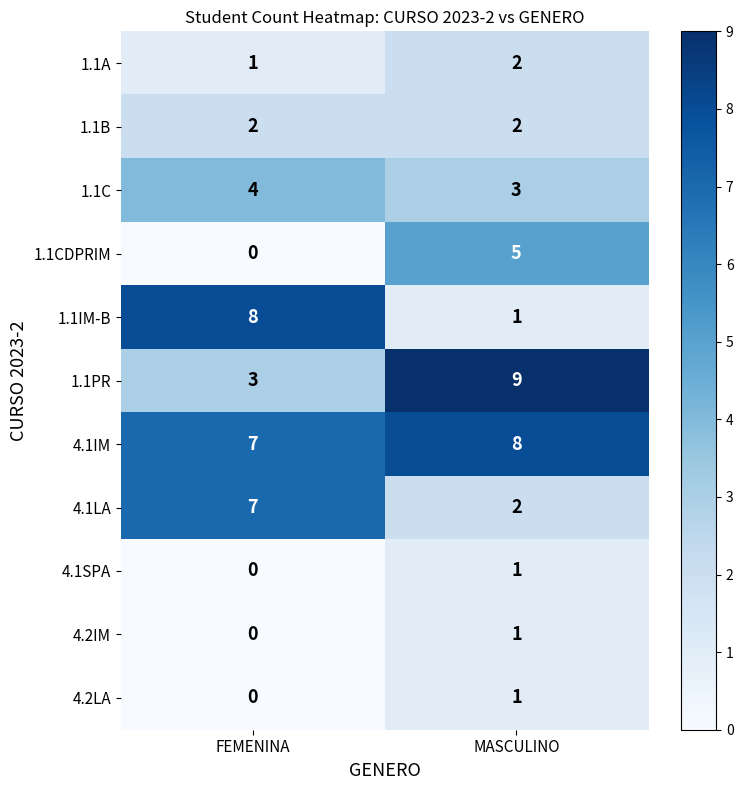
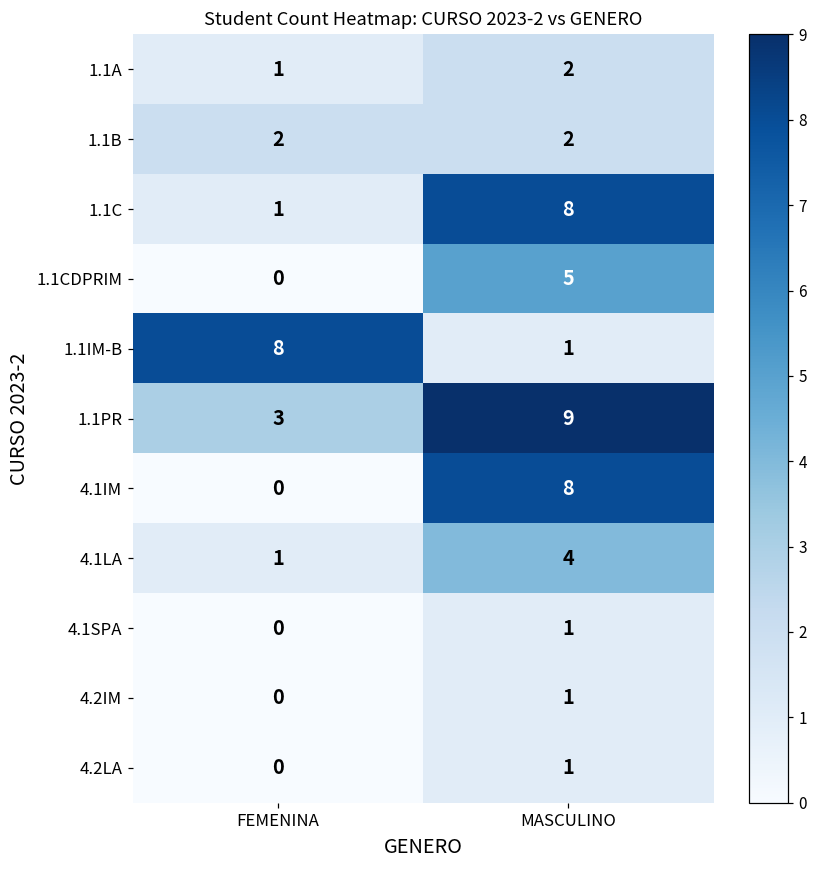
  {
    "1.1A": {
      "FEMENINA": 1,
      "MASCULINO": 2
    },
    "1.1B": {
      "FEMENINA": 2,
      "MASCULINO": 2
    },
    "1.1C": {
-     "FEMENINA": 4,
-     "MASCULINO": 3
+     "FEMENINA": 1,
+     "MASCULINO": 8
    },
    "1.1CDPRIM": {
      "FEMENINA": 0,
      "MASCULINO": 5
    },
    "1.1IM-B": {
      "FEMENINA": 8,
      "MASCULINO": 1
    },
    "1.1PR": {
      "FEMENINA": 3,
      "MASCULINO": 9
    },
    "4.1IM": {
-     "FEMENINA": 7,
+     "FEMENINA": 0,
      "MASCULINO": 8
    },
    "4.1LA": {
-     "FEMENINA": 7,
-     "MASCULINO": 2
+     "FEMENINA": 1,
+     "MASCULINO": 4
    },
    "4.1SPA": {
      "FEMENINA": 0,
      "MASCULINO": 1
    },
    "4.2IM": {
      "FEMENINA": 0,
      "MASCULINO": 1
    },
    "4.2LA": {
      "FEMENINA": 0,
      "MASCULINO": 1
    }
  }
